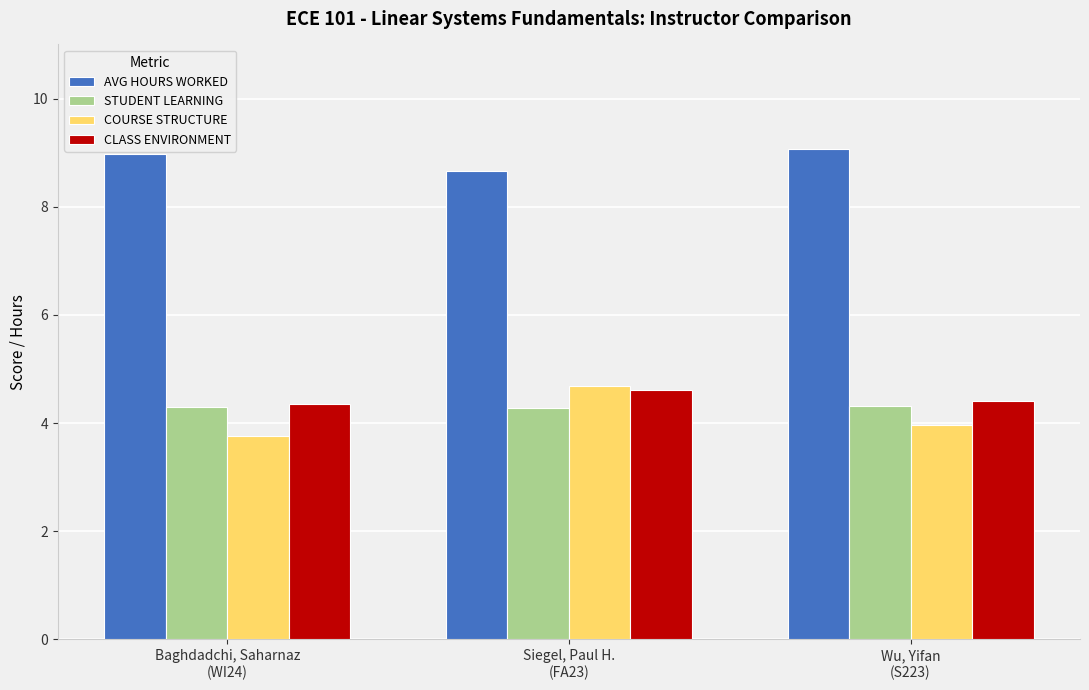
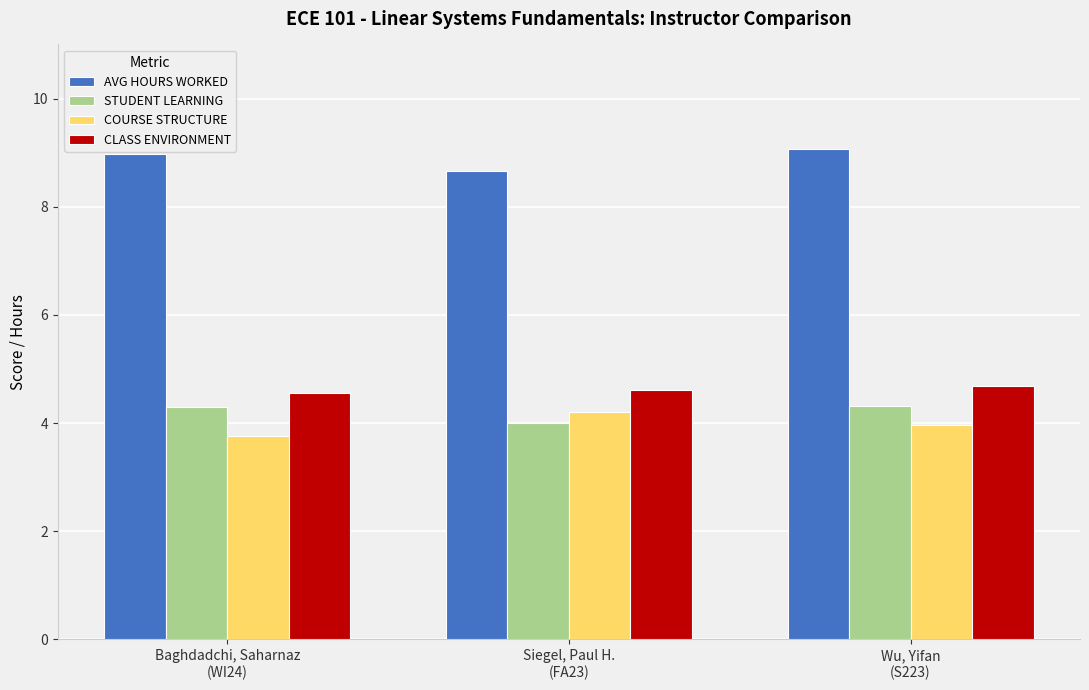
  {
    "AVG HOURS WORKED": {
      "Baghdadchi, Saharnaz (WI24)": 9.0,
      "Siegel, Paul H. (FA23)": 8.7,
      "Wu, Yifan (S223)": 9.1
    },
    "STUDENT LEARNING": {
      "Baghdadchi, Saharnaz (WI24)": 4.3,
-     "Siegel, Paul H. (FA23)": 4.3,
+     "Siegel, Paul H. (FA23)": 4.0,
      "Wu, Yifan (S223)": 4.3
    },
    "COURSE STRUCTURE": {
      "Baghdadchi, Saharnaz (WI24)": 3.8,
-     "Siegel, Paul H. (FA23)": 4.7,
+     "Siegel, Paul H. (FA23)": 4.2,
      "Wu, Yifan (S223)": 4.0
    },
    "CLASS ENVIRONMENT": {
-     "Baghdadchi, Saharnaz (WI24)": 4.4,
+     "Baghdadchi, Saharnaz (WI24)": 4.6,
      "Siegel, Paul H. (FA23)": 4.6,
-     "Wu, Yifan (S223)": 4.4
+     "Wu, Yifan (S223)": 4.7
    }
  }
